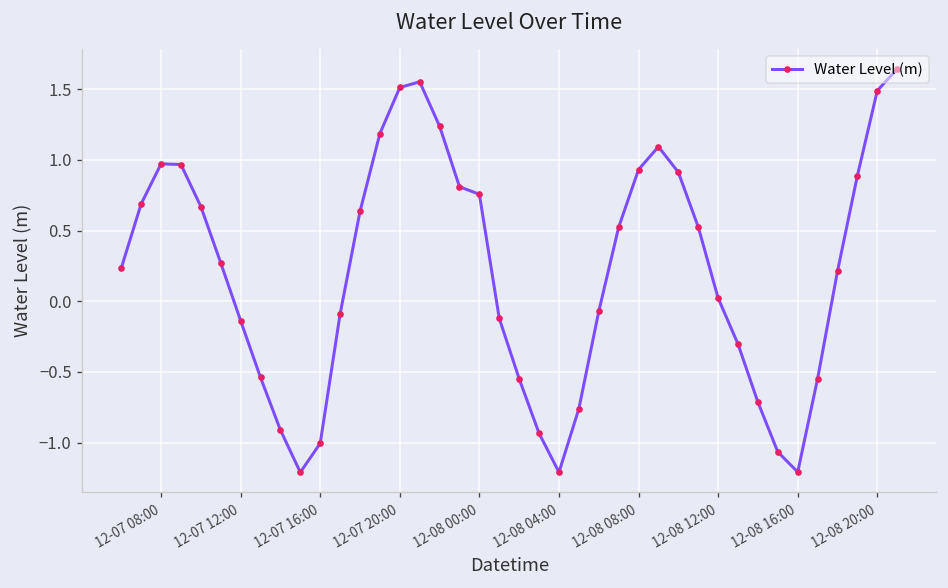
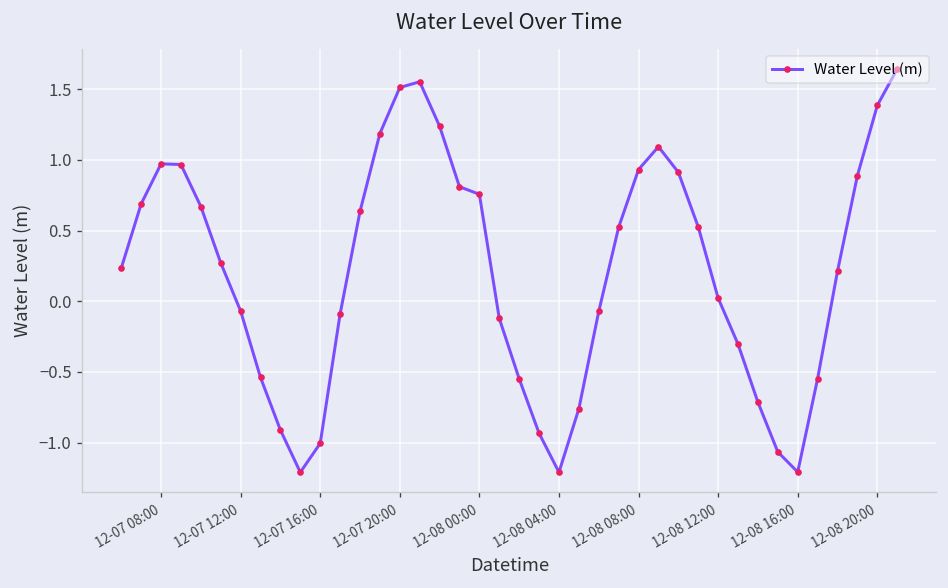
  {
    "12-07 08:00": 0.97,
-   "12-07 12:00": -0.14,
+   "12-07 12:00": -0.07,
    "12-07 16:00": -1.01,
    "12-07 20:00": 1.51,
    "12-08 00:00": 0.76,
    "12-08 04:00": -1.21,
    "12-08 08:00": 0.93,
    "12-08 12:00": 0.02,
    "12-08 16:00": -1.21,
-   "12-08 20:00": 1.49
+   "12-08 20:00": 1.39
  }
